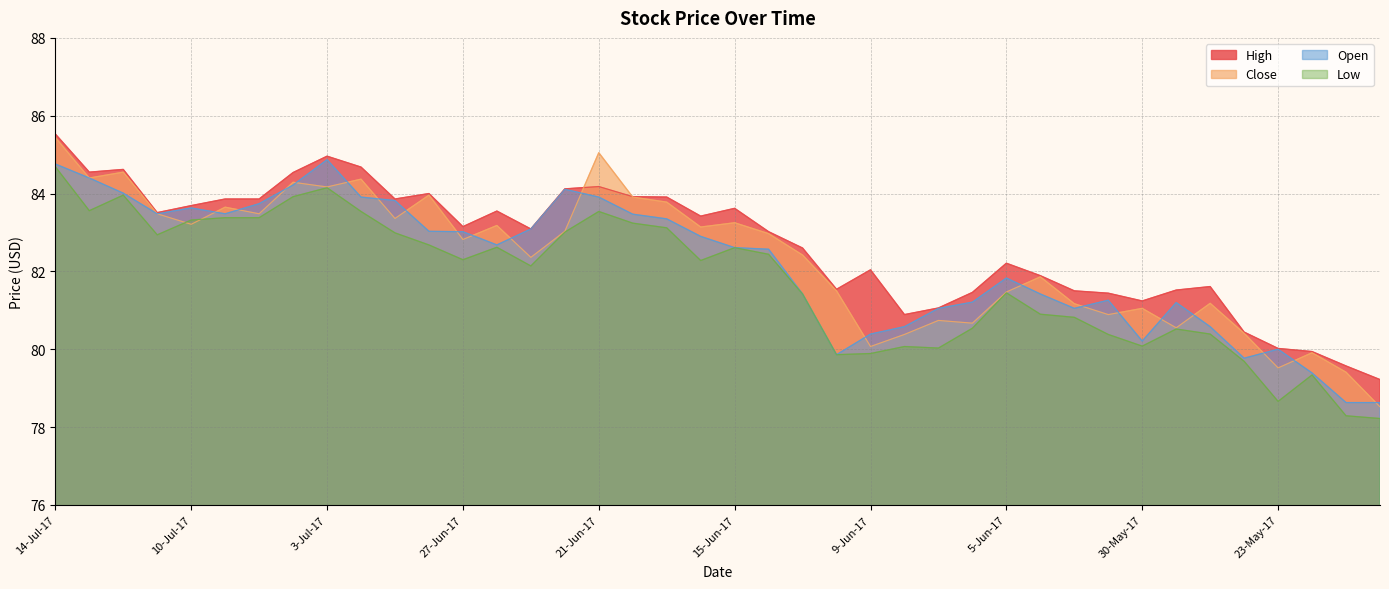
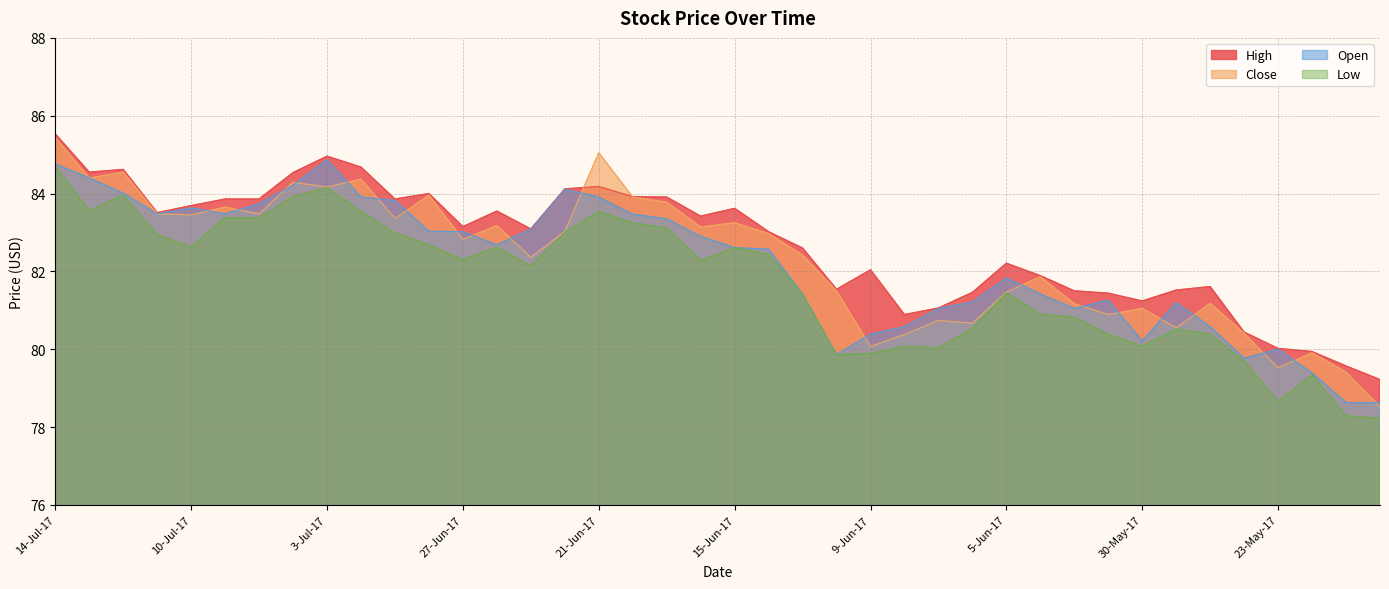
  {
    "High": {
      "14-Jul-17": 85.5,
      "3-Jul-17": 85.0,
      "27-Jun-17": 83.2,
      "21-Jun-17": 84.2,
      "15-Jun-17": 83.6,
      "9-Jun-17": 82.0,
      "5-Jun-17": 82.2,
      "30-May-17": 81.2
    },
    "Close": {
      "14-Jul-17": 85.4,
-     "10-Jul-17": 83.2,
+     "10-Jul-17": 83.5,
      "27-Jun-17": 82.8,
      "21-Jun-17": 85.1,
      "15-Jun-17": 83.3,
      "9-Jun-17": 80.1,
      "30-May-17": 81.1,
      "23-May-17": 79.5
    },
    "Open": {
      "14-Jul-17": 84.8,
      "3-Jul-17": 84.9,
      "27-Jun-17": 83.0,
      "21-Jun-17": 83.9,
      "9-Jun-17": 80.4,
      "5-Jun-17": 81.8,
      "30-May-17": 80.2
    },
    "Low": {
      "14-Jul-17": 84.7,
-     "10-Jul-17": 83.3,
+     "10-Jul-17": 82.6,
      "27-Jun-17": 82.3,
      "21-Jun-17": 83.5,
      "9-Jun-17": 79.9,
      "30-May-17": 80.1,
      "23-May-17": 78.7
    }
  }
